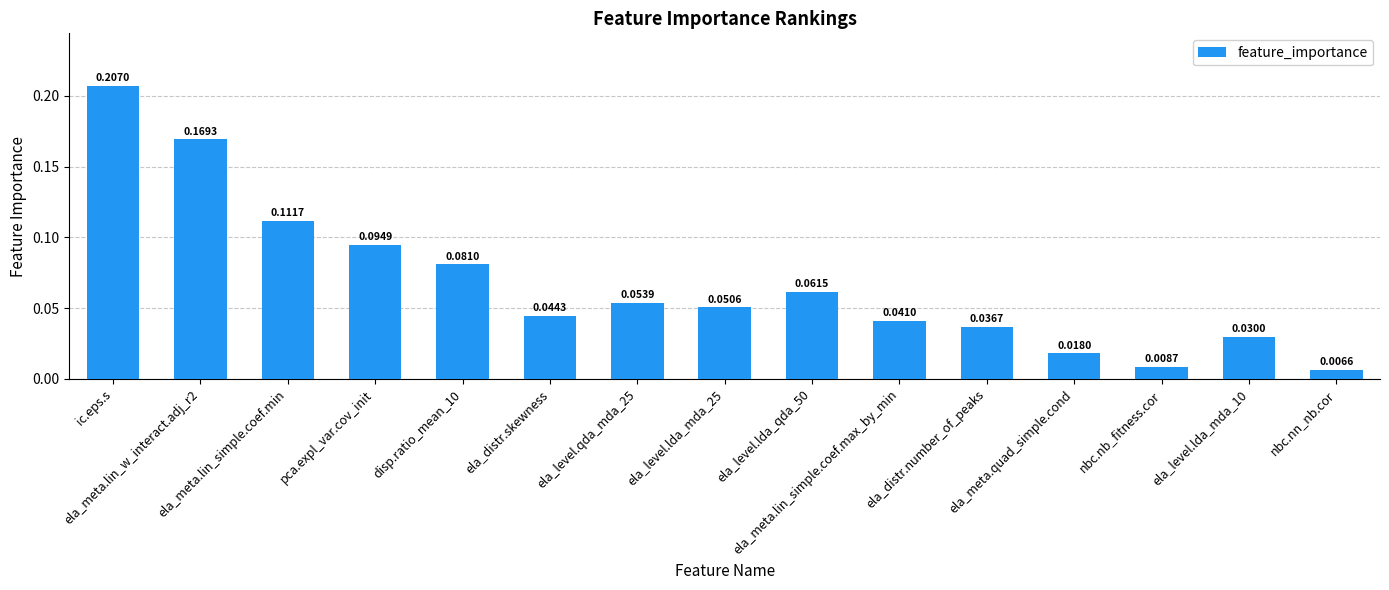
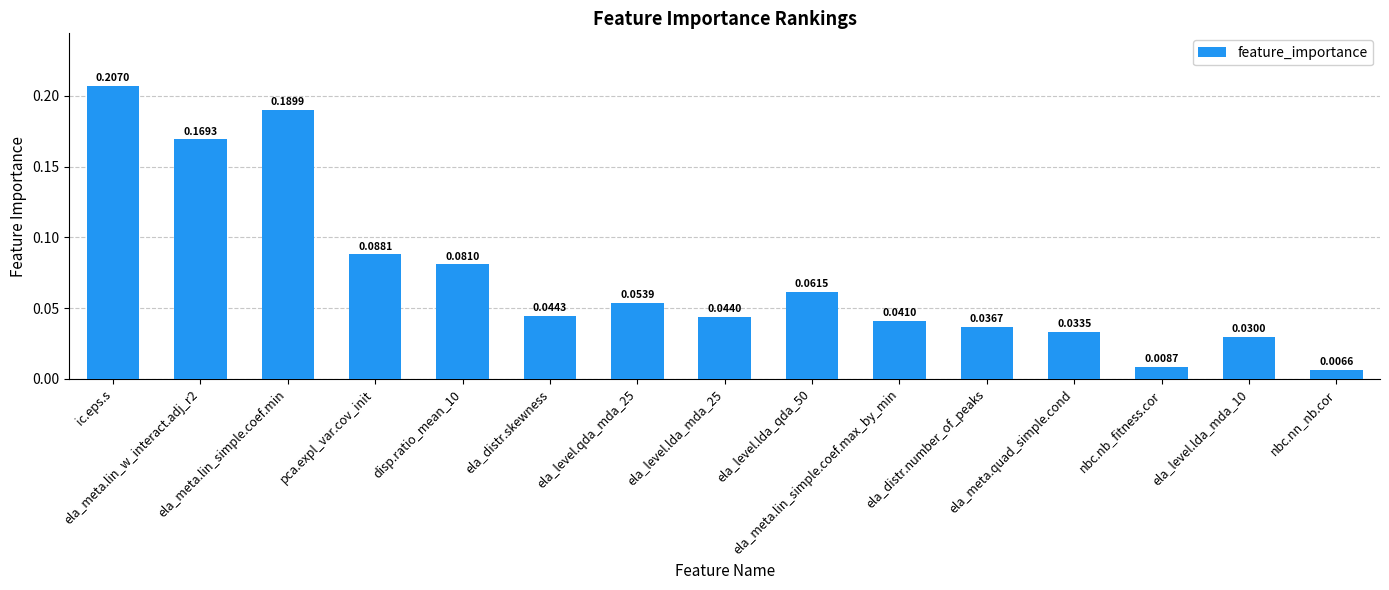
  {
    "ic.eps.s": 0.2070,
    "ela_meta.lin_w_interact.adj_r2": 0.1693,
-   "ela_meta.lin_simple.coef.min": 0.1117,
-   "pca.expl_var.cov_init": 0.0949,
+   "ela_meta.lin_simple.coef.min": 0.1899,
+   "pca.expl_var.cov_init": 0.0881,
    "disp.ratio_mean_10": 0.0810,
    "ela_distr.skewness": 0.0443,
    "ela_level.qda_mda_25": 0.0539,
-   "ela_level.lda_mda_25": 0.0506,
+   "ela_level.lda_mda_25": 0.0440,
    "ela_level.lda_qda_50": 0.0615,
    "ela_meta.lin_simple.coef.max_by_min": 0.0410,
    "ela_distr.number_of_peaks": 0.0367,
-   "ela_meta.quad_simple.cond": 0.0180,
+   "ela_meta.quad_simple.cond": 0.0335,
    "nbc.nb_fitness.cor": 0.0087,
    "ela_level.lda_mda_10": 0.0300,
    "nbc.nn_nb.cor": 0.0066
  }
